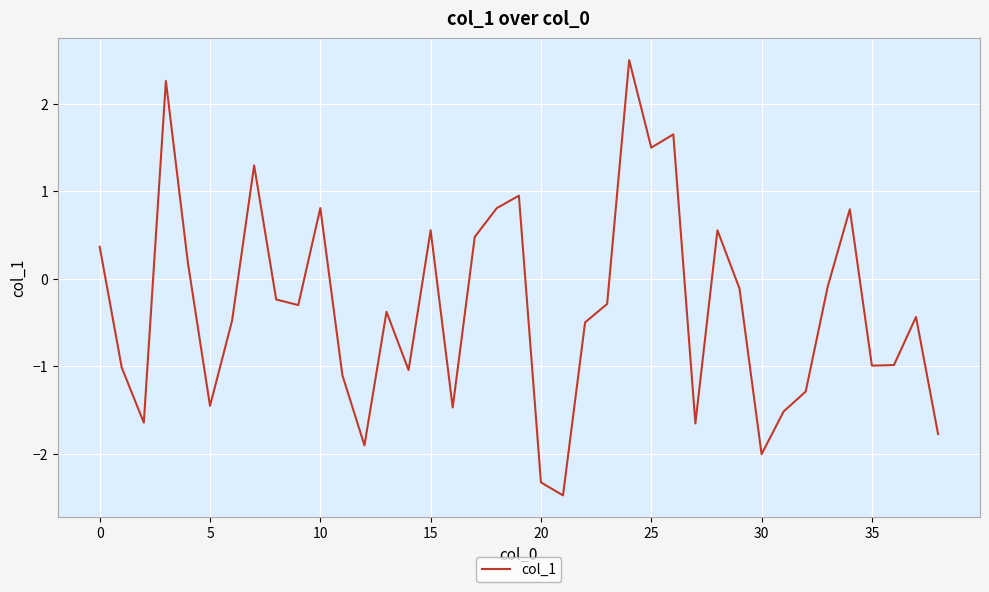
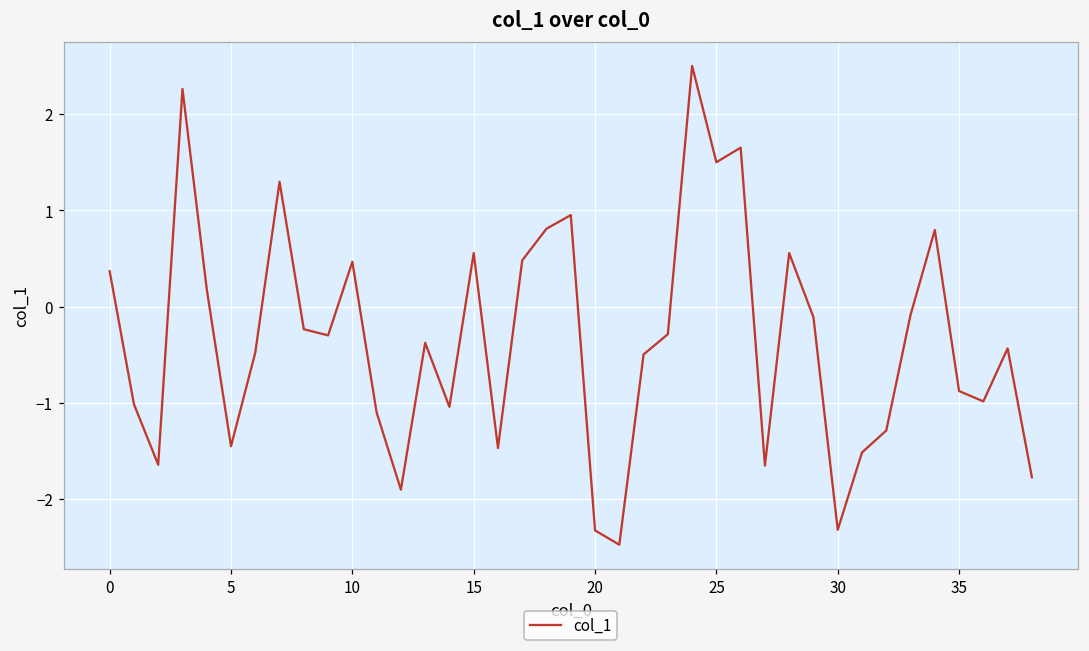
  {
    "0": 0.4,
    "5": -1.5,
-   "10": 0.8,
+   "10": 0.5,
    "15": 0.6,
    "20": -2.3,
    "25": 1.5,
-   "30": -2.0,
-   "35": -1.0
+   "30": -2.3,
+   "35": -0.9
  }
